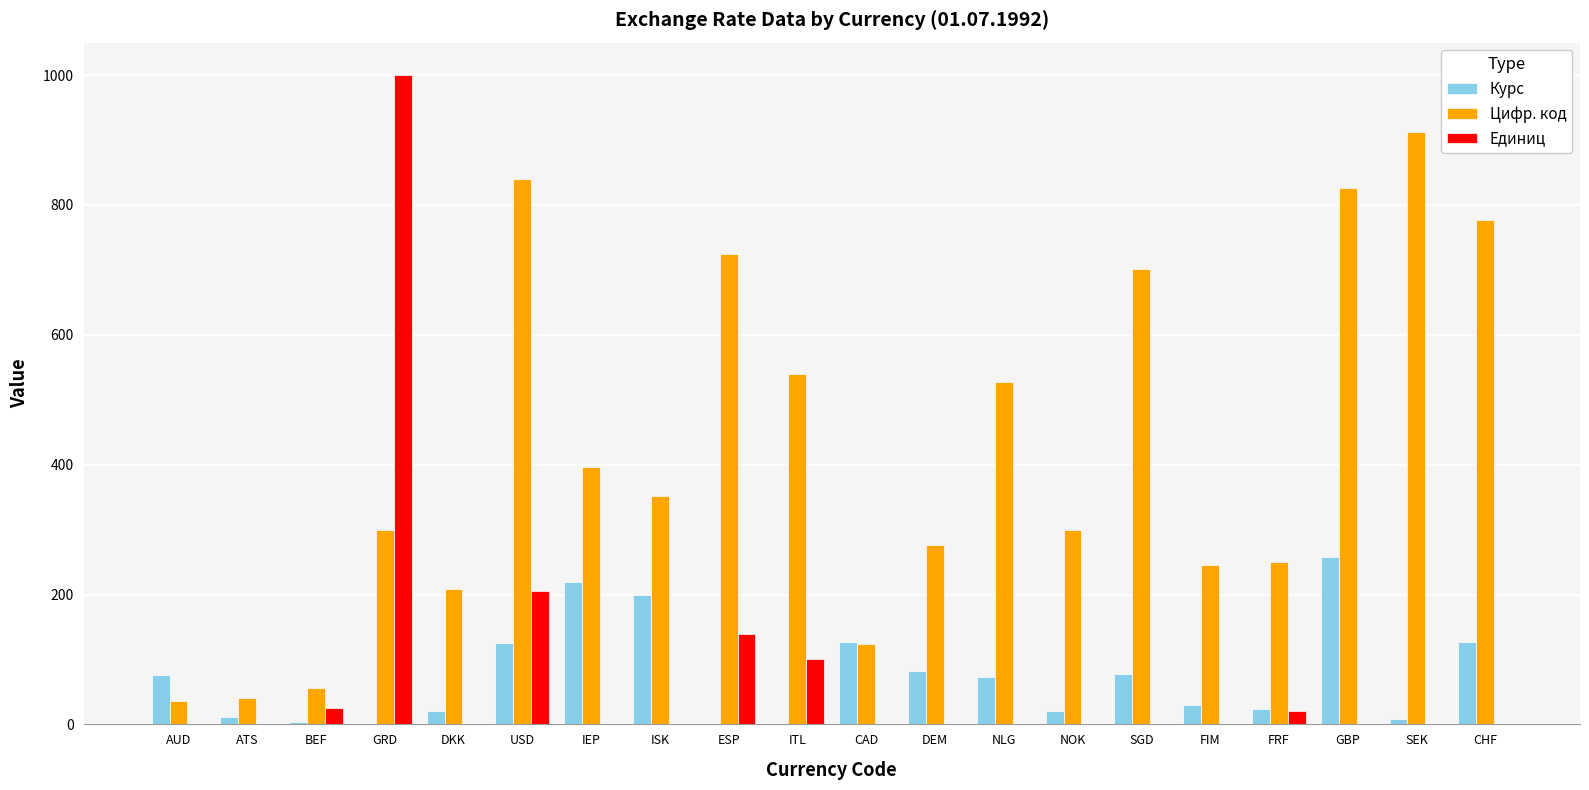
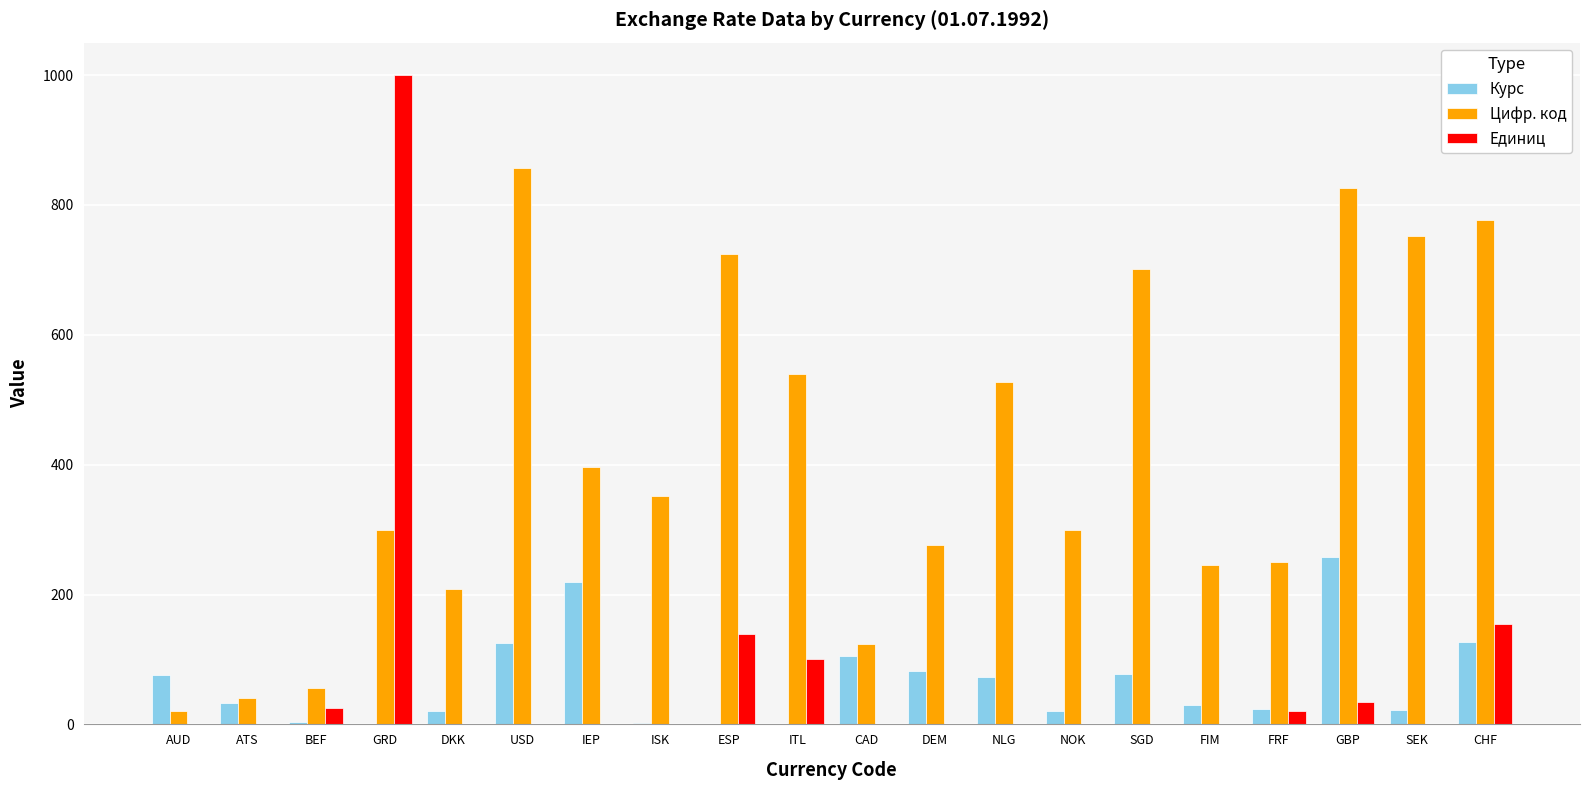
  {
    "Курс": {
      "AUD": 80,
-     "ATS": 10,
+     "ATS": 30,
      "BEF": 0,
      "DKK": 20,
      "USD": 130,
      "IEP": 220,
-     "ISK": 200,
-     "CAD": 130,
+     "ISK": 0,
+     "CAD": 100,
      "DEM": 80,
      "NLG": 70,
      "NOK": 20,
      "SGD": 80,
      "FIM": 30,
      "FRF": 20,
      "GBP": 260,
-     "SEK": 10,
+     "SEK": 20,
      "CHF": 130
    },
    "Цифр. код": {
-     "AUD": 40,
+     "AUD": 20,
      "ATS": 40,
      "BEF": 60,
      "GRD": 300,
      "DKK": 210,
-     "USD": 840,
+     "USD": 860,
      "IEP": 400,
      "ISK": 350,
      "ESP": 720,
      "ITL": 540,
      "CAD": 120,
      "DEM": 280,
      "NLG": 530,
      "NOK": 300,
      "SGD": 700,
      "FIM": 250,
      "FRF": 250,
      "GBP": 830,
-     "SEK": 910,
+     "SEK": 750,
      "CHF": 780
    },
    "Единиц": {
      "BEF": 30,
      "GRD": 1000,
-     "USD": 210,
+     "USD": 0,
      "ESP": 140,
      "ITL": 100,
      "FRF": 20,
-     "GBP": 0,
-     "CHF": 0
+     "GBP": 40,
+     "CHF": 160
    }
  }
